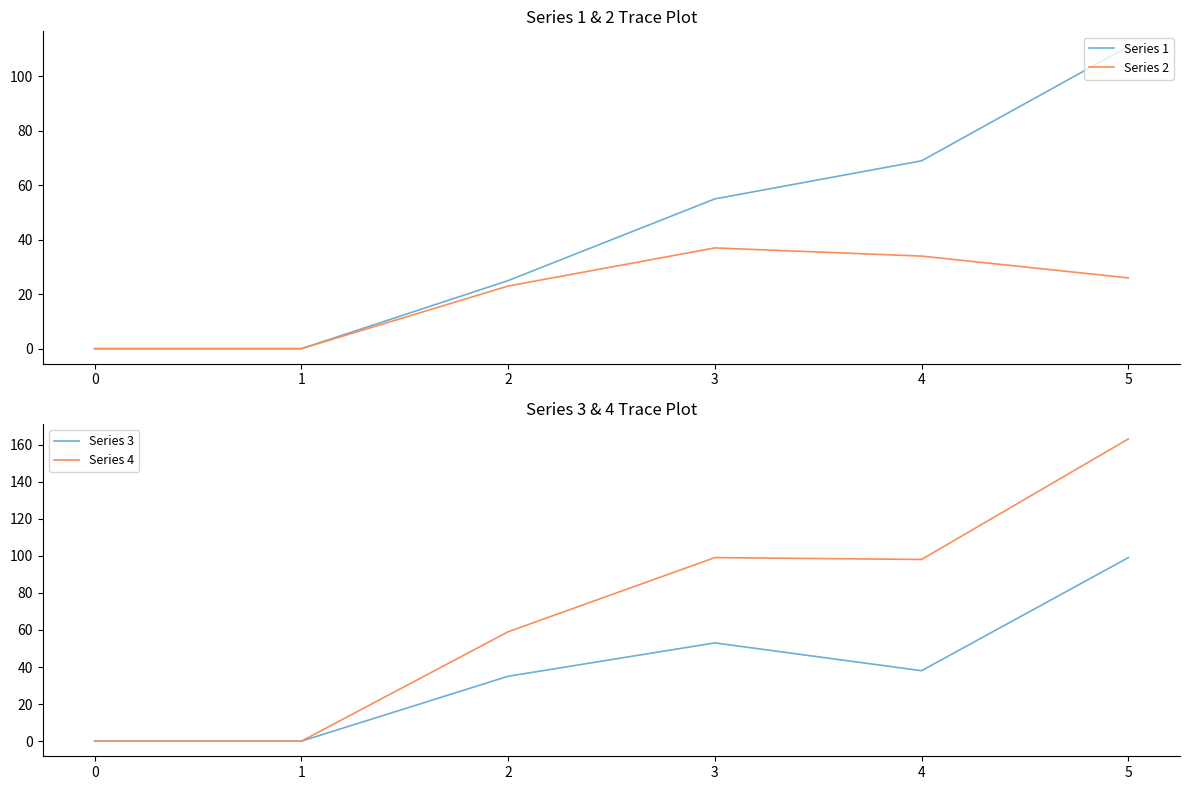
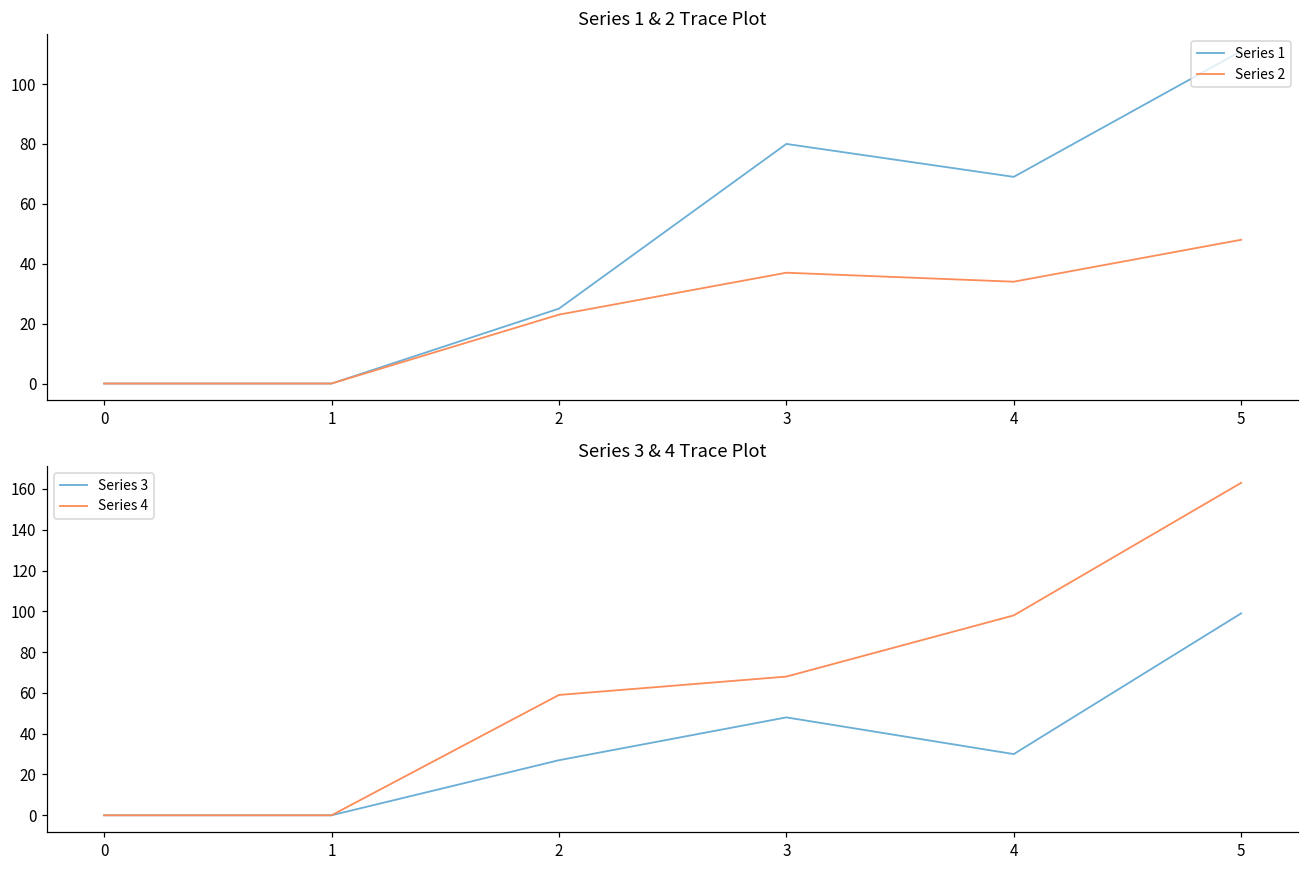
  {
    "Series 1 & 2 Trace Plot": {
      "Series 1": {
        "2": 25,
-       "3": 55,
+       "3": 80,
        "4": 69
      },
      "Series 2": {
        "2": 23,
        "3": 37,
        "4": 34,
-       "5": 26
+       "5": 48
      }
    },
    "Series 3 & 4 Trace Plot": {
      "Series 3": {
-       "2": 35,
-       "3": 53,
-       "4": 38,
+       "2": 27,
+       "3": 48,
+       "4": 30,
        "5": 99
      },
      "Series 4": {
        "2": 59,
-       "3": 99,
+       "3": 68,
        "4": 98,
        "5": 163
      }
    }
  }
